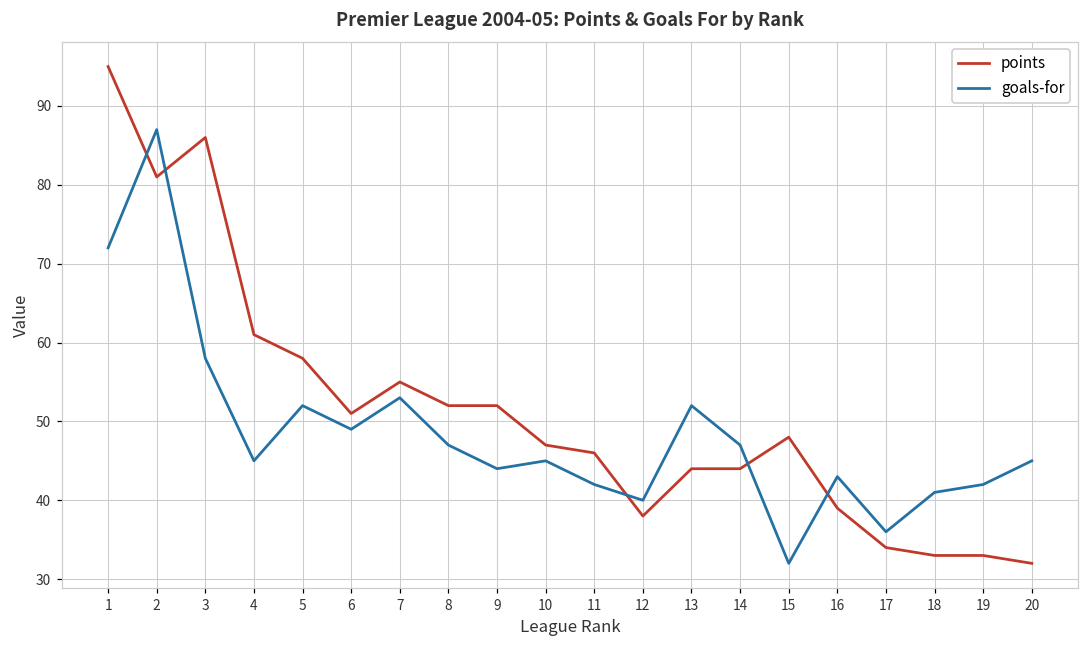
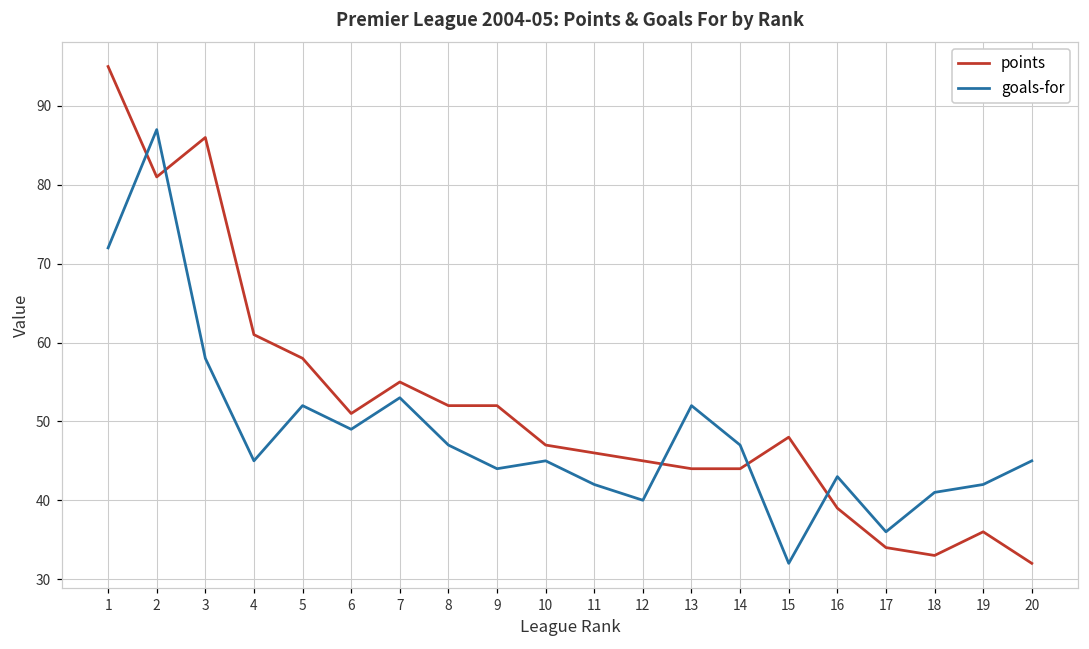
  {
    "points": {
      "1": 95,
      "2": 81,
      "3": 86,
      "4": 61,
      "5": 58,
      "6": 51,
      "7": 55,
      "8": 52,
      "9": 52,
      "10": 47,
      "11": 46,
-     "12": 38,
+     "12": 45,
      "13": 44,
      "14": 44,
      "15": 48,
      "16": 39,
      "17": 34,
      "18": 33,
-     "19": 33,
+     "19": 36,
      "20": 32
    },
    "goals-for": {
      "1": 72,
      "2": 87,
      "3": 58,
      "4": 45,
      "5": 52,
      "6": 49,
      "7": 53,
      "8": 47,
      "9": 44,
      "10": 45,
      "11": 42,
      "12": 40,
      "13": 52,
      "14": 47,
      "15": 32,
      "16": 43,
      "17": 36,
      "18": 41,
      "19": 42,
      "20": 45
    }
  }
